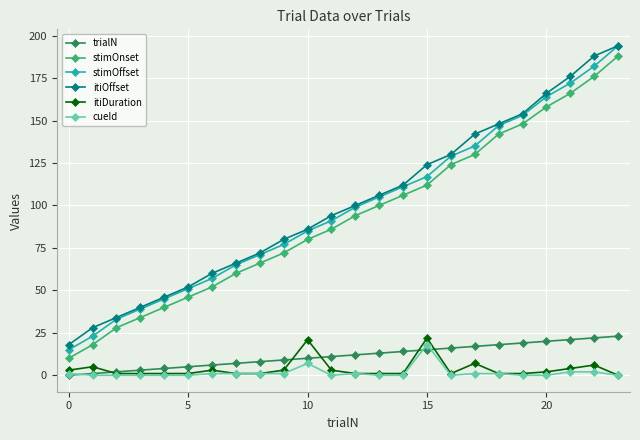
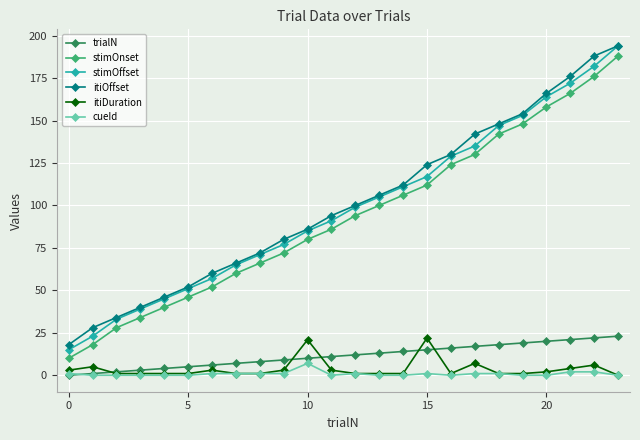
  {
    "stimOffset": {
      "0": 15,
      "15": 117,
      "20": 164
    },
    "itiOffset": {
      "0": 18,
      "15": 124,
      "20": 166
    },
    "itiDuration": {
      "0": 3,
      "10": 21,
      "15": 22,
      "20": 2
    },
    "cueId": {
      "10": 7,
-     "15": 18,
+     "15": 1,
      "20": 0
    }
  }
